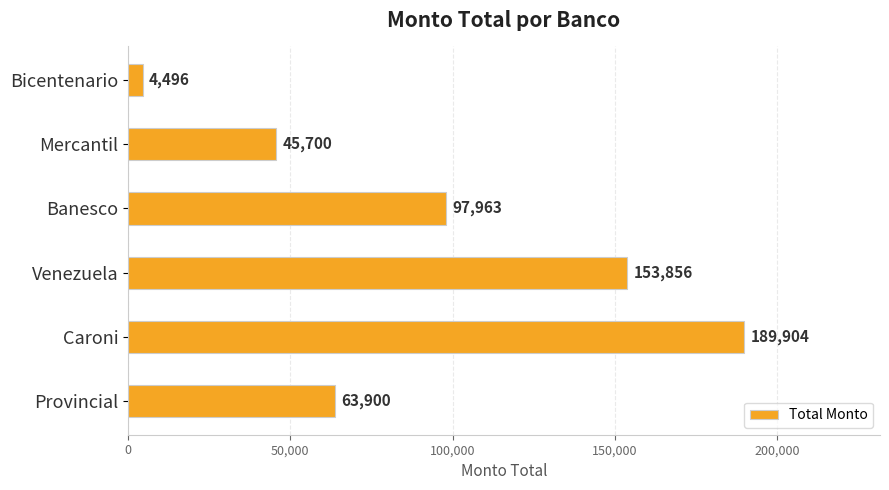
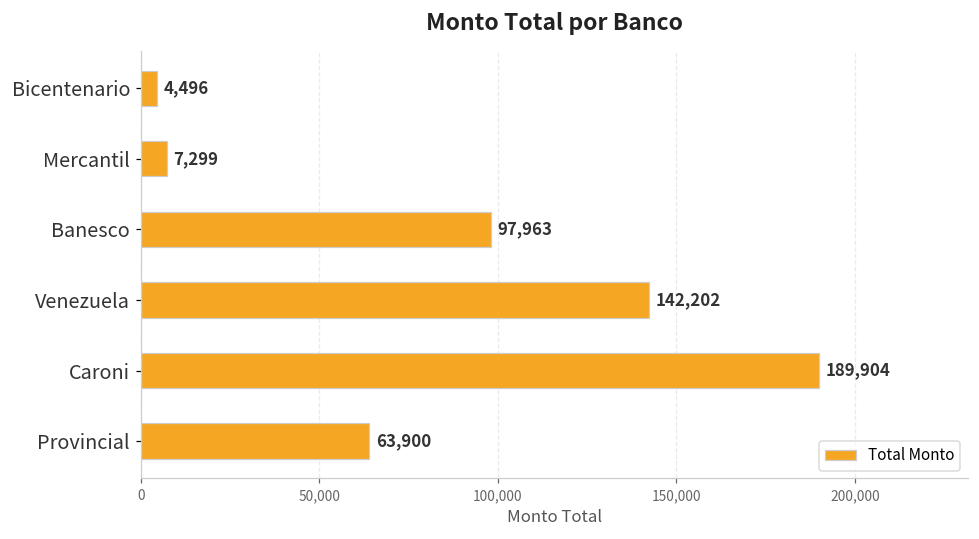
  {
    "Bicentenario": "4,496",
-   "Mercantil": "45,700",
+   "Mercantil": "7,299",
    "Banesco": "97,963",
-   "Venezuela": "153,856",
+   "Venezuela": "142,202",
    "Caroni": "189,904",
    "Provincial": "63,900"
  }
